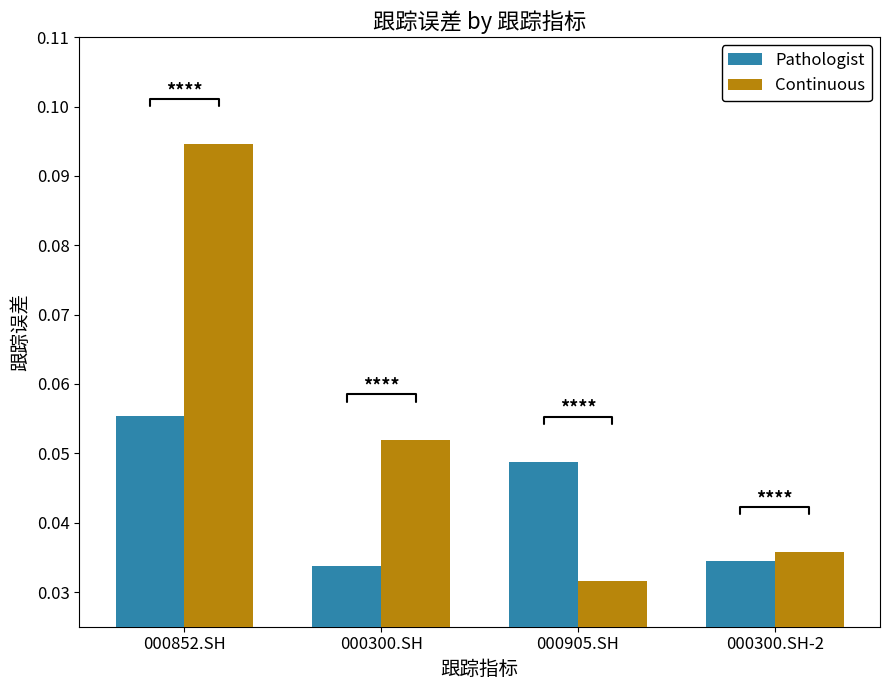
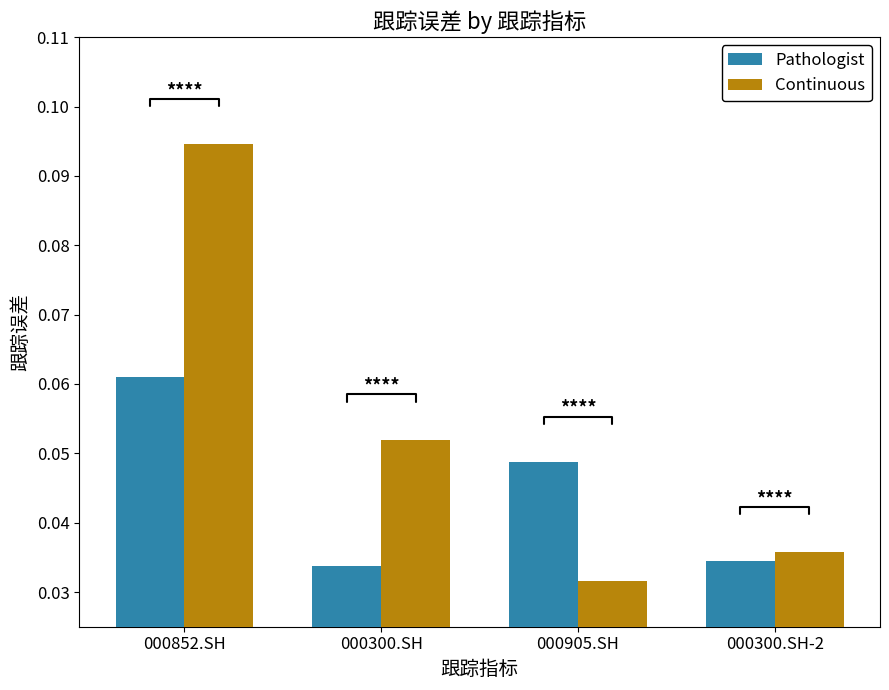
  {
    "Pathologist": {
-     "000852.SH": 0.055,
+     "000852.SH": 0.061,
      "000300.SH": 0.034,
      "000905.SH": 0.049,
      "000300.SH-2": 0.035
    },
    "Continuous": {
      "000852.SH": 0.095,
      "000300.SH": 0.052,
      "000905.SH": 0.032,
      "000300.SH-2": 0.036
    }
  }
